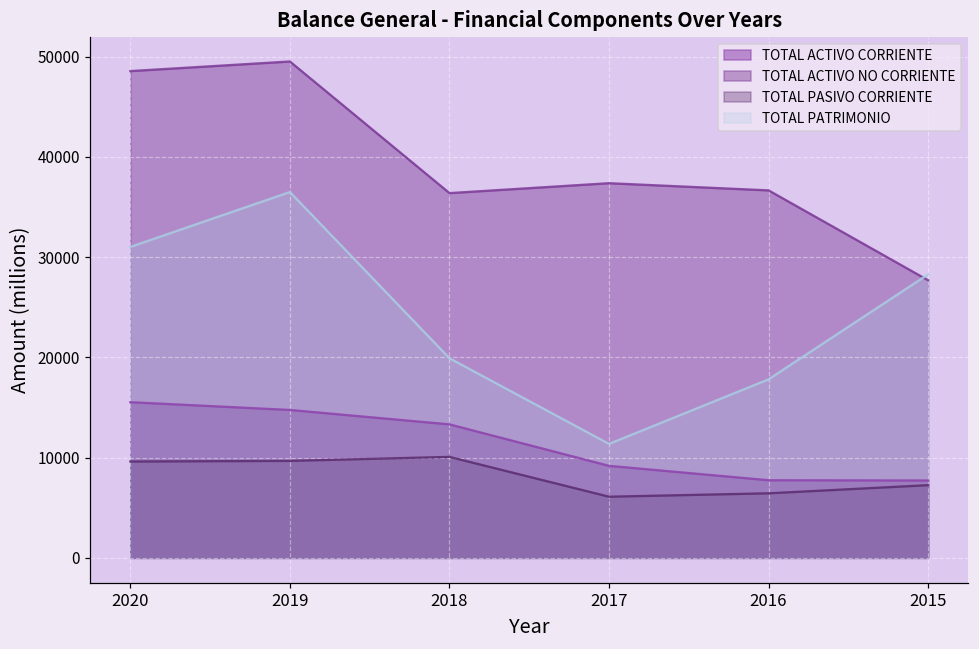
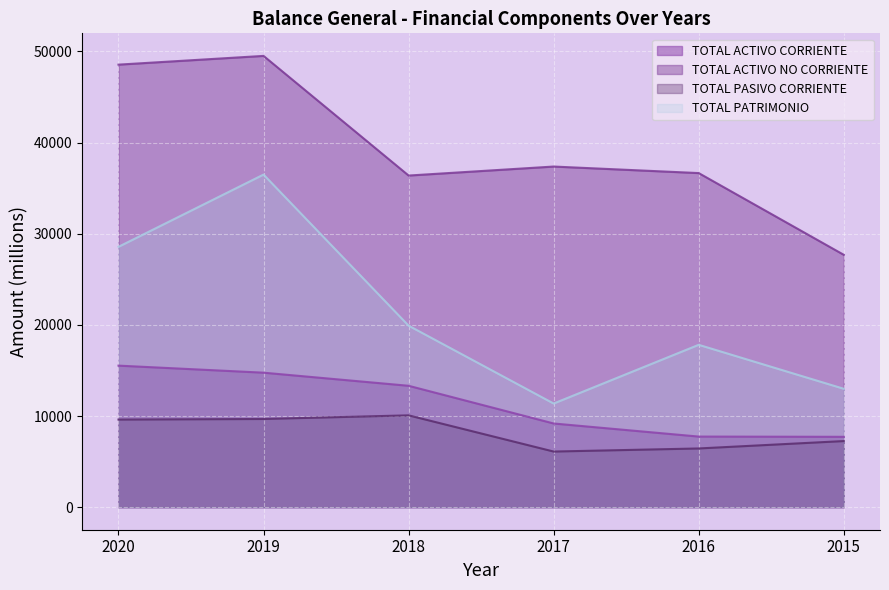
  {
    "TOTAL PATRIMONIO": {
-     "2020": 31000,
+     "2020": 29000,
      "2019": 36000,
      "2018": 20000,
      "2017": 11000,
      "2016": 18000,
-     "2015": 28000
+     "2015": 13000
    }
  }
